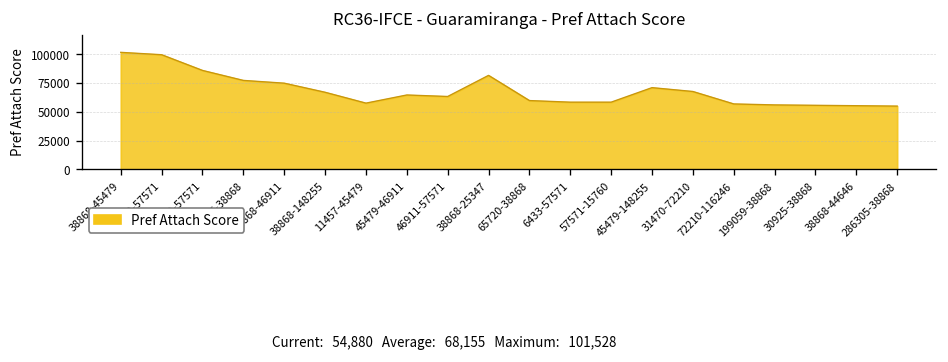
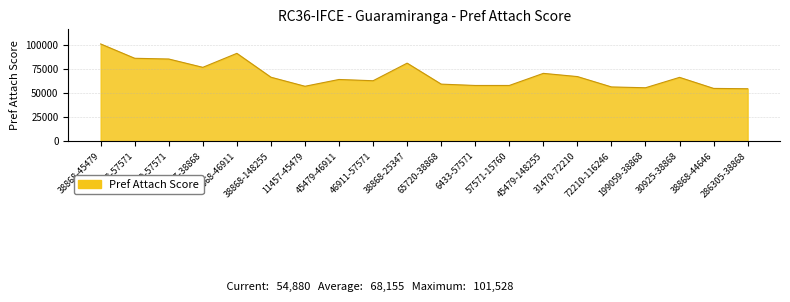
  {
    "38868-45479": 100000,
-   "38868-57571": 100000,
+   "38868-57571": 90000,
    "45479-57571": 90000,
    "11457-38868": 80000,
-   "38868-46911": 70000,
+   "38868-46911": 90000,
    "38868-148255": 70000,
    "11457-45479": 60000,
    "45479-46911": 60000,
    "46911-57571": 60000,
    "38868-25347": 80000,
    "65720-38868": 60000,
    "6433-57571": 60000,
    "57571-15760": 60000,
    "45479-148255": 70000,
    "31470-72210": 70000,
    "72210-116246": 60000,
    "199059-38868": 60000,
-   "30925-38868": 60000,
+   "30925-38868": 70000,
    "38868-44646": 60000,
    "286305-38868": 50000
  }
